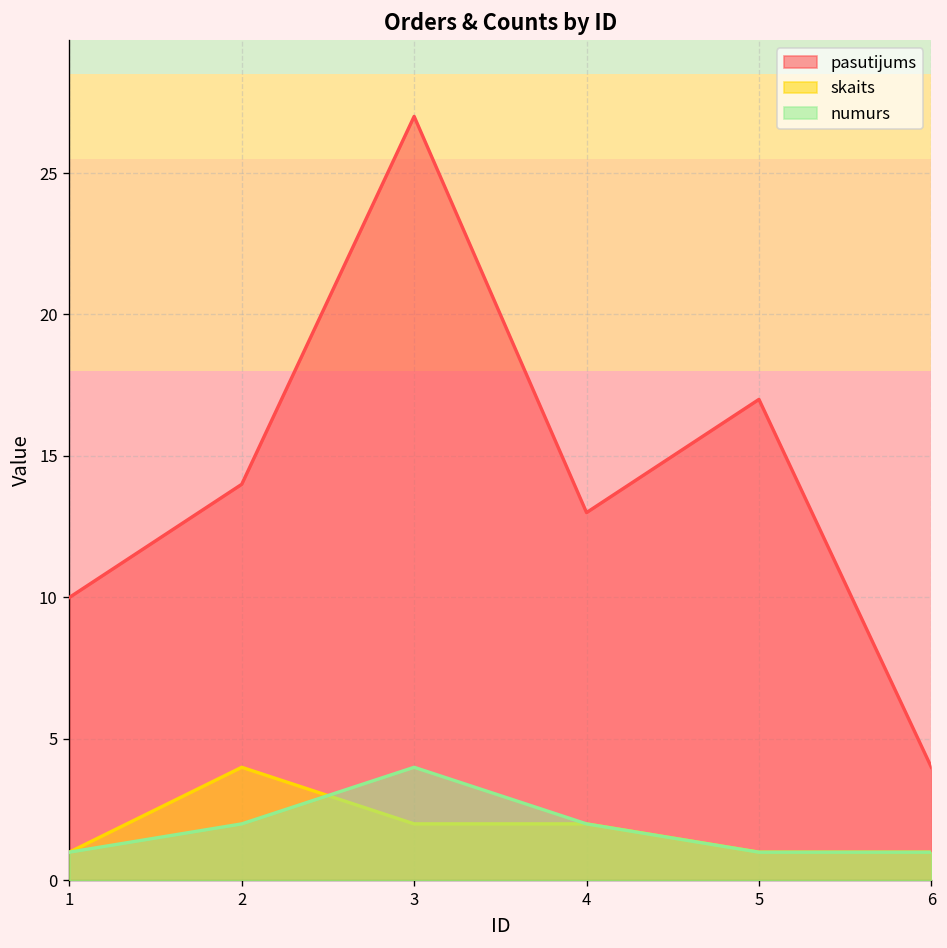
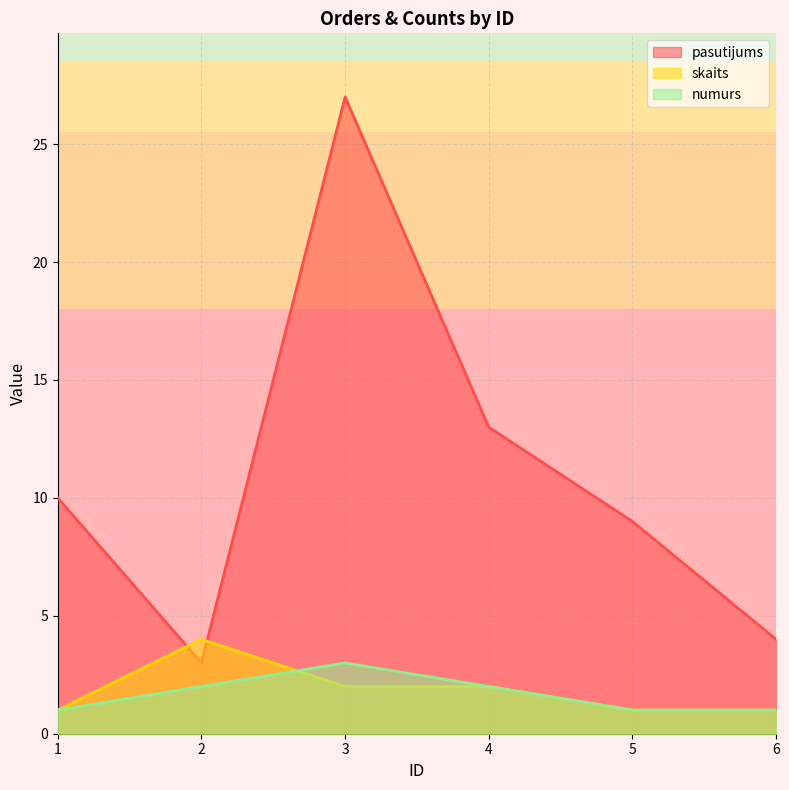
  {
    "pasutijums": {
      "1": 10,
-     "2": 14,
+     "2": 3,
      "3": 27,
      "4": 13,
-     "5": 17,
+     "5": 9,
      "6": 4
    },
    "skaits": {
      "2": 4,
      "3": 2
    },
    "numurs": {
      "2": 2,
-     "3": 4
+     "3": 3
    }
  }
